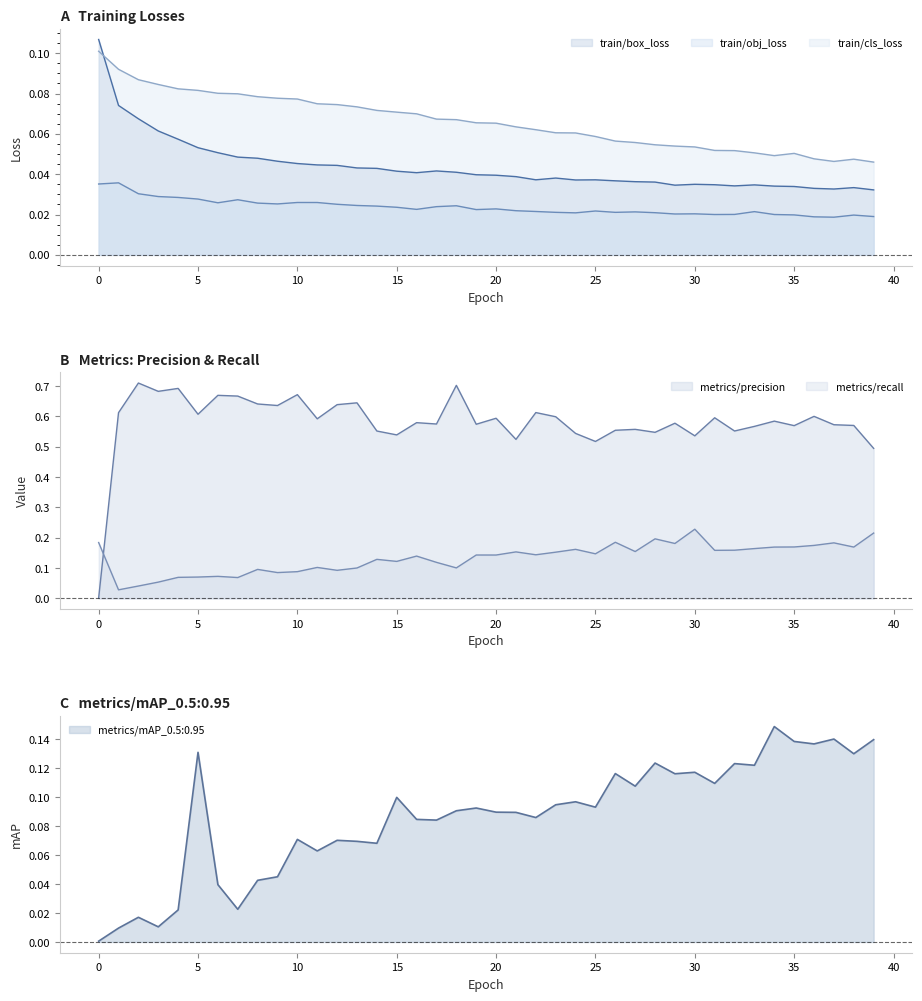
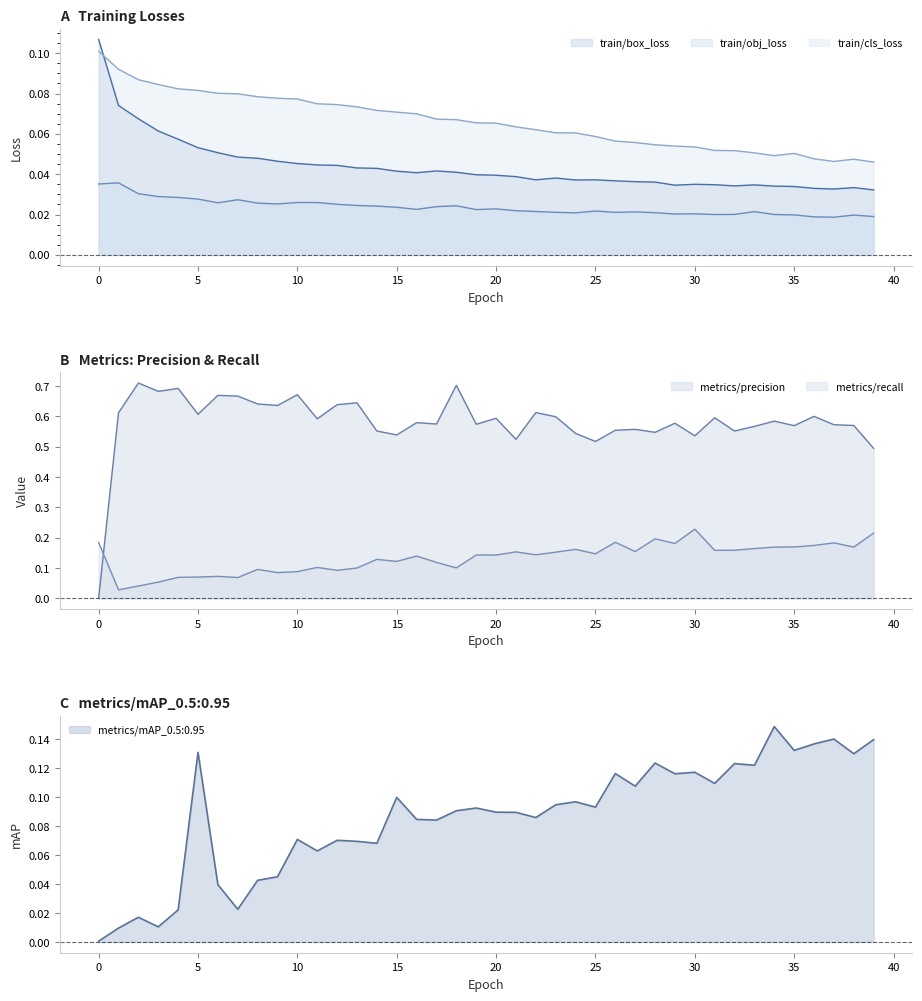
  {
    "C metrics/mAP_0.5:0.95": {
      "0": 0.001,
      "5": 0.131,
      "10": 0.071,
      "15": 0.100,
      "20": 0.090,
      "25": 0.093,
      "30": 0.117,
-     "35": 0.139
+     "35": 0.132
    }
  }
